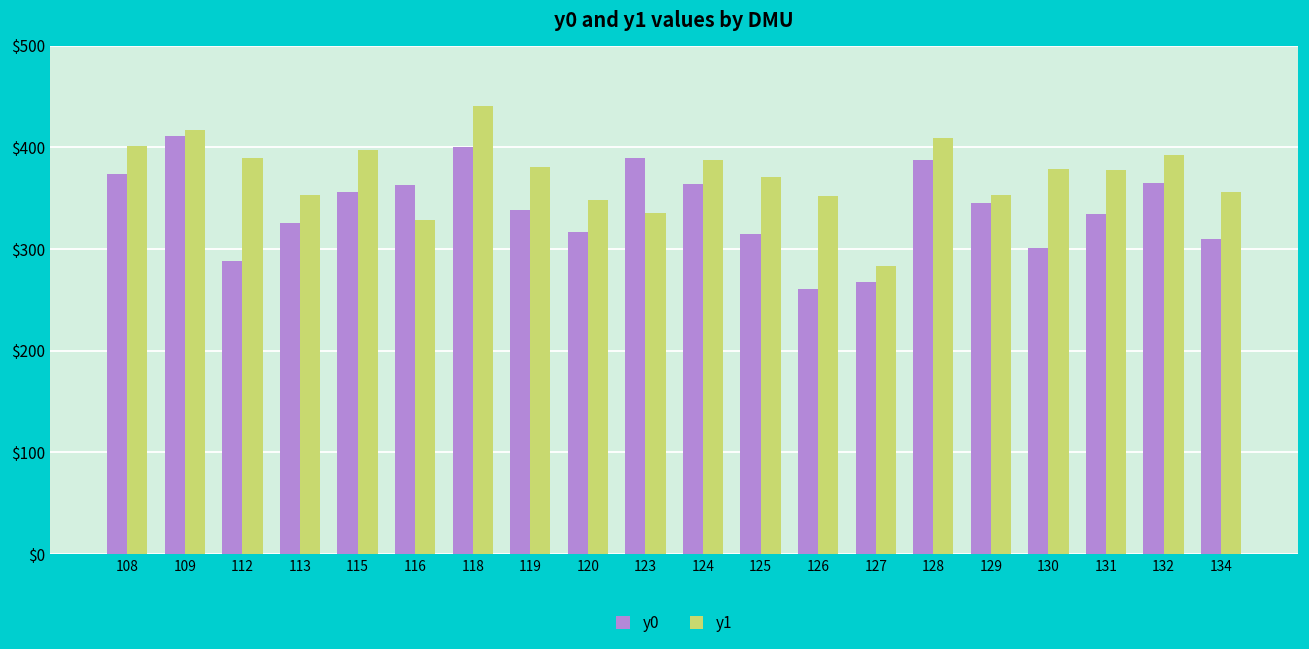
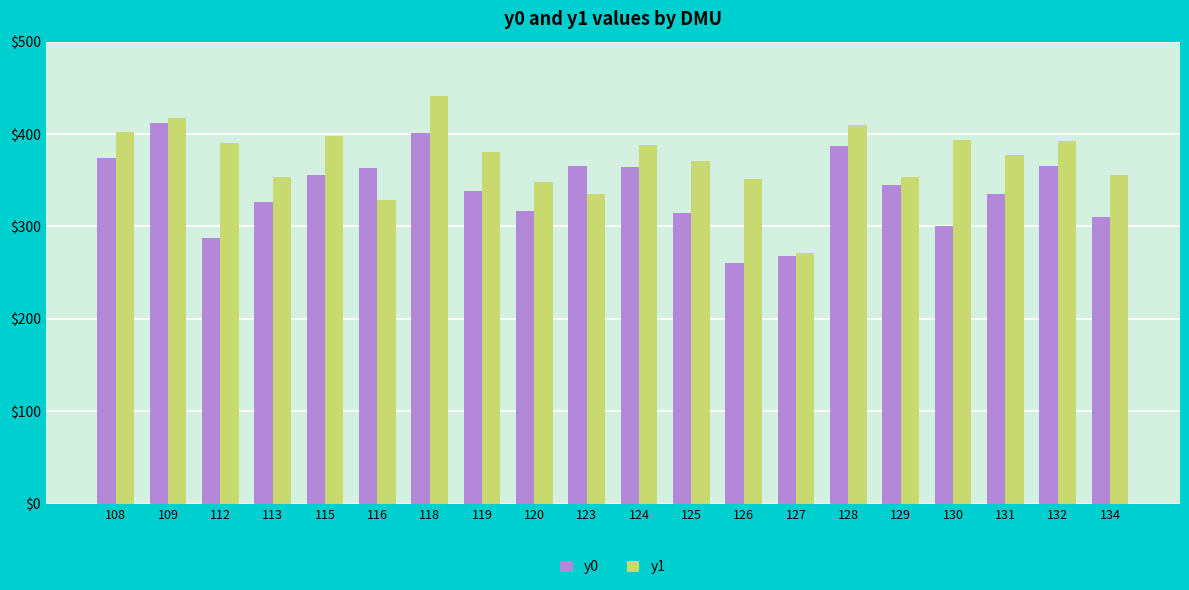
  {
    "y0": {
      "108": "$370",
      "109": "$410",
      "112": "$290",
      "113": "$330",
      "115": "$360",
      "116": "$360",
      "118": "$400",
      "119": "$340",
      "120": "$320",
-     "123": "$390",
+     "123": "$370",
      "124": "$360",
      "125": "$310",
      "126": "$260",
      "127": "$270",
      "128": "$390",
      "129": "$350",
      "130": "$300",
      "131": "$330",
      "132": "$360",
      "134": "$310"
    },
    "y1": {
      "108": "$400",
      "109": "$420",
      "112": "$390",
      "113": "$350",
      "115": "$400",
      "116": "$330",
      "118": "$440",
      "119": "$380",
      "120": "$350",
      "123": "$340",
      "124": "$390",
      "125": "$370",
      "126": "$350",
-     "127": "$280",
+     "127": "$270",
      "128": "$410",
      "129": "$350",
-     "130": "$380",
+     "130": "$390",
      "131": "$380",
      "132": "$390",
      "134": "$360"
    }
  }
